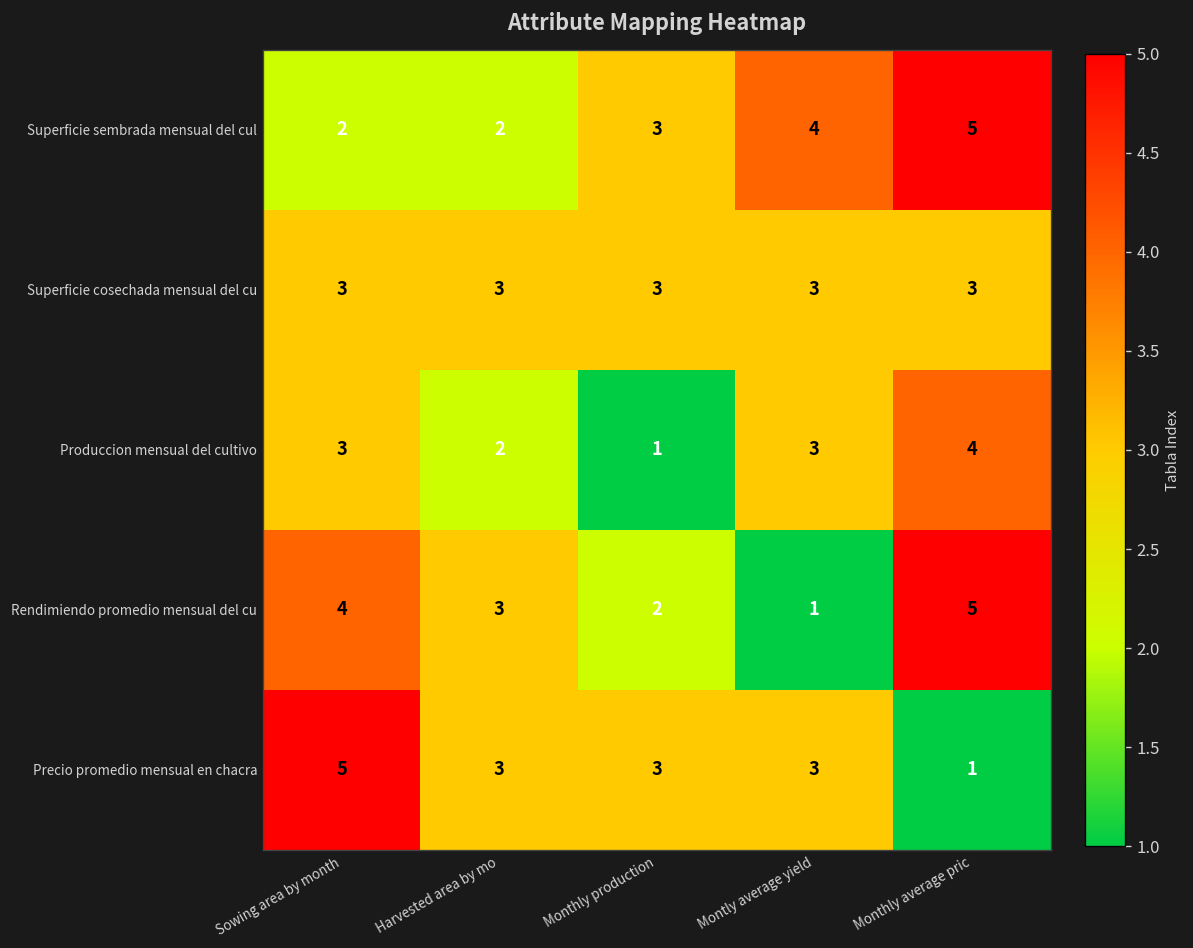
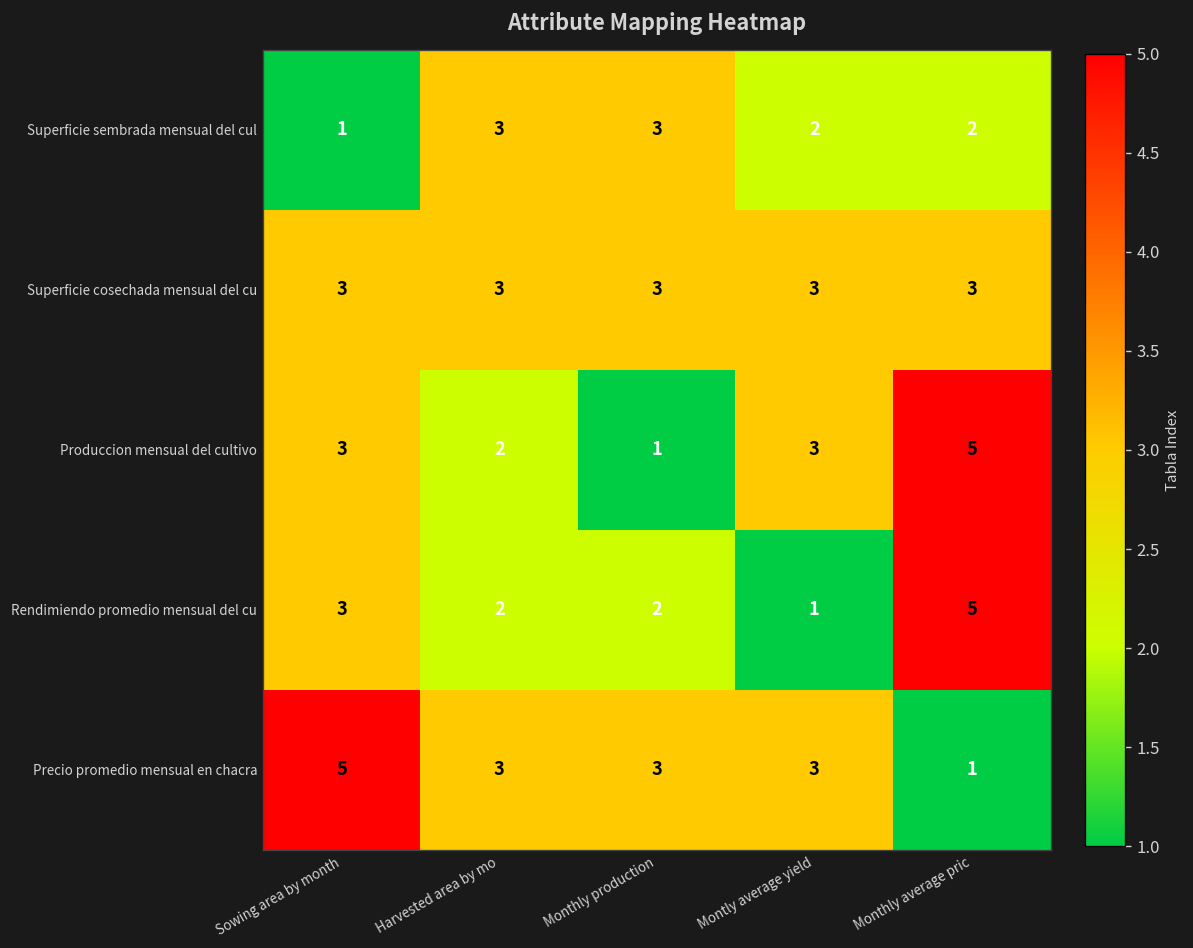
  {
    "Superficie sembrada mensual del cul": {
-     "Sowing area by month": 2,
-     "Harvested area by mo": 2,
+     "Sowing area by month": 1,
+     "Harvested area by mo": 3,
      "Monthly production": 3,
-     "Montly average yield": 4,
-     "Monthly average pric": 5
+     "Montly average yield": 2,
+     "Monthly average pric": 2
    },
    "Superficie cosechada mensual del cu": {
      "Sowing area by month": 3,
      "Harvested area by mo": 3,
      "Monthly production": 3,
      "Montly average yield": 3,
      "Monthly average pric": 3
    },
    "Produccion mensual del cultivo": {
      "Sowing area by month": 3,
      "Harvested area by mo": 2,
      "Monthly production": 1,
      "Montly average yield": 3,
-     "Monthly average pric": 4
+     "Monthly average pric": 5
    },
    "Rendimiendo promedio mensual del cu": {
-     "Sowing area by month": 4,
-     "Harvested area by mo": 3,
+     "Sowing area by month": 3,
+     "Harvested area by mo": 2,
      "Monthly production": 2,
      "Montly average yield": 1,
      "Monthly average pric": 5
    },
    "Precio promedio mensual en chacra": {
      "Sowing area by month": 5,
      "Harvested area by mo": 3,
      "Monthly production": 3,
      "Montly average yield": 3,
      "Monthly average pric": 1
    }
  }
